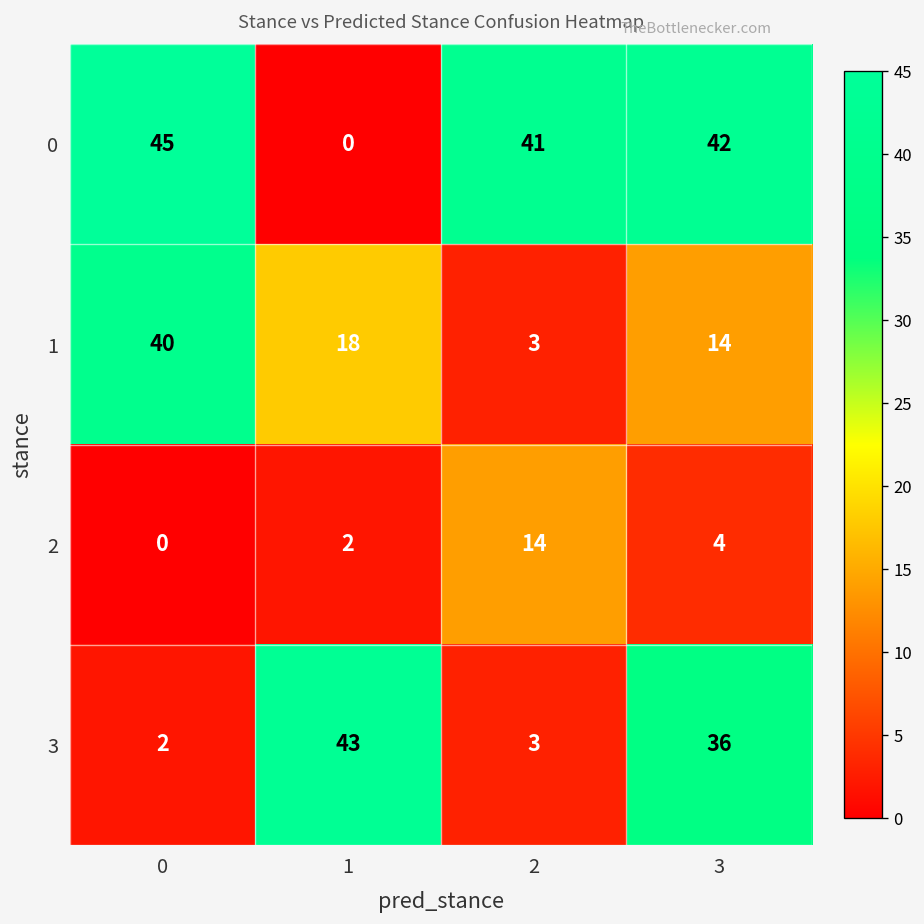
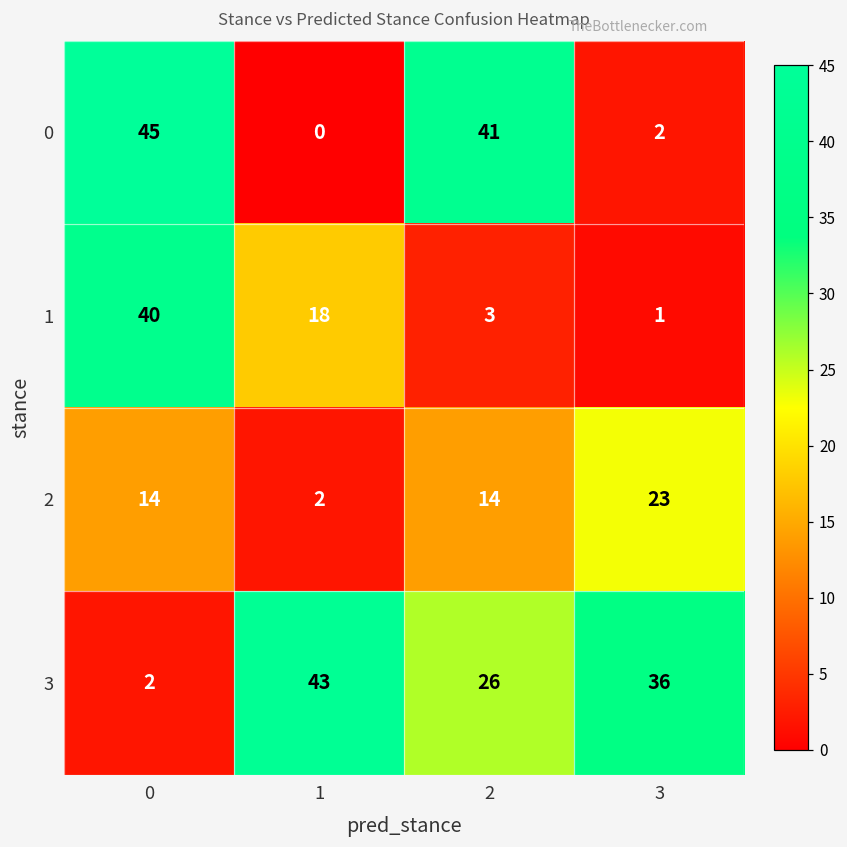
  {
    "0": {
      "0": 45,
      "1": 0,
      "2": 41,
-     "3": 42
+     "3": 2
    },
    "1": {
      "0": 40,
      "1": 18,
      "2": 3,
-     "3": 14
+     "3": 1
    },
    "2": {
-     "0": 0,
+     "0": 14,
      "1": 2,
      "2": 14,
-     "3": 4
+     "3": 23
    },
    "3": {
      "0": 2,
      "1": 43,
-     "2": 3,
+     "2": 26,
      "3": 36
    }
  }
